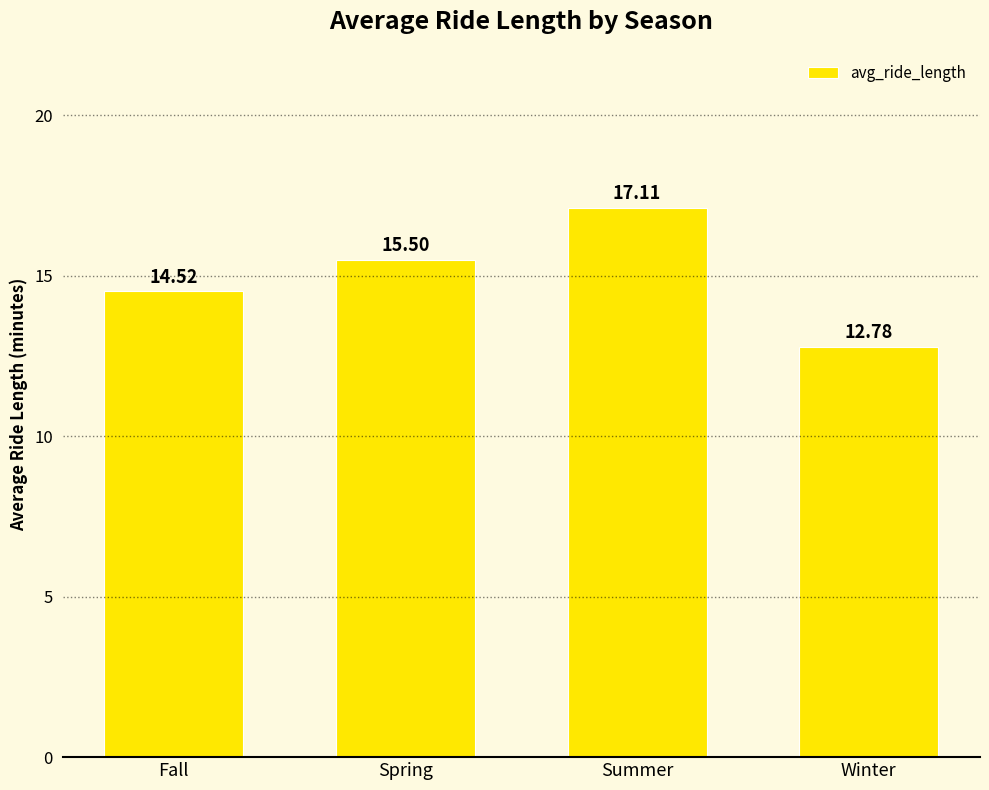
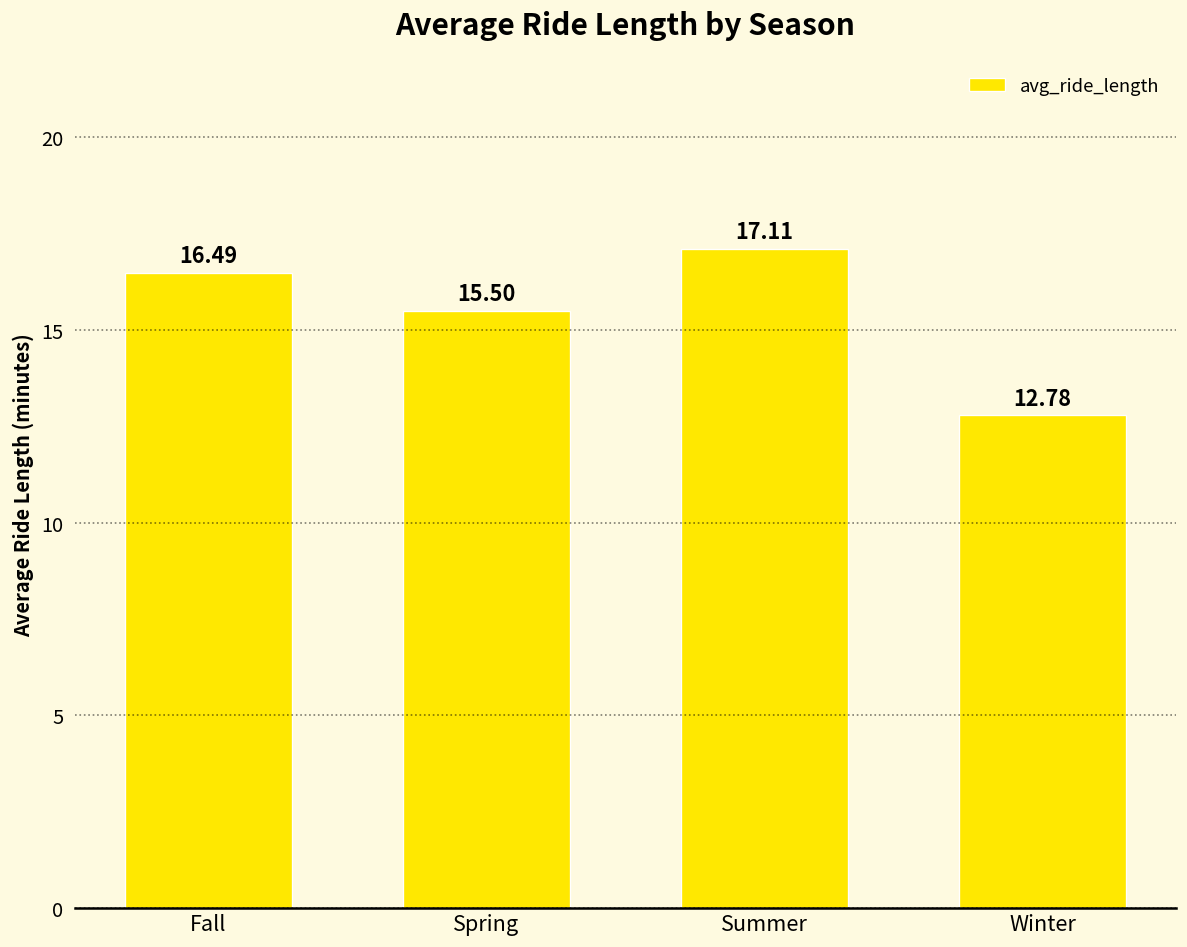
  {
-   "Fall": 14.52,
+   "Fall": 16.49,
    "Spring": 15.50,
    "Summer": 17.11,
    "Winter": 12.78
  }
